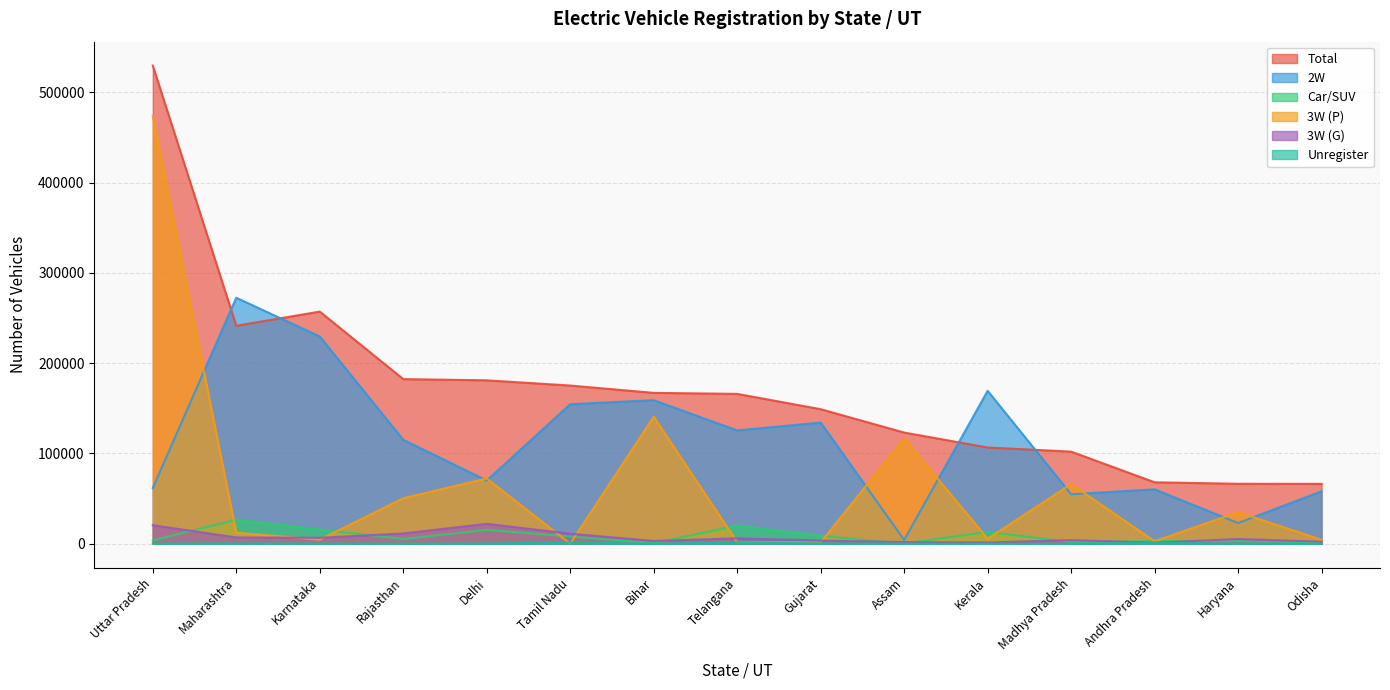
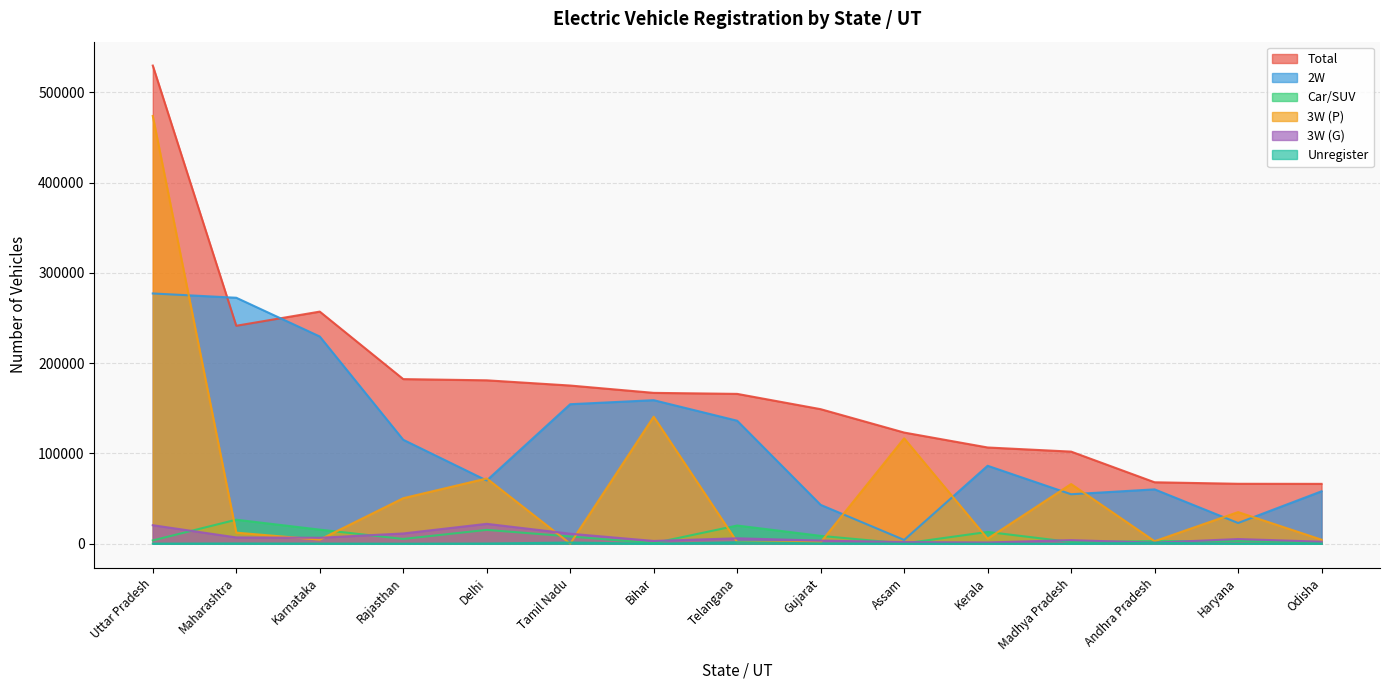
  {
    "Total": {
      "Uttar Pradesh": 530000,
      "Maharashtra": 240000,
      "Karnataka": 260000,
      "Rajasthan": 180000,
      "Delhi": 180000,
      "Tamil Nadu": 180000,
      "Bihar": 170000,
      "Telangana": 170000,
      "Gujarat": 150000,
      "Assam": 120000,
      "Kerala": 110000,
      "Madhya Pradesh": 100000,
      "Andhra Pradesh": 70000,
      "Haryana": 70000,
      "Odisha": 70000
    },
    "2W": {
-     "Uttar Pradesh": 60000,
+     "Uttar Pradesh": 280000,
      "Maharashtra": 270000,
      "Karnataka": 230000,
      "Rajasthan": 120000,
      "Tamil Nadu": 150000,
      "Bihar": 160000,
-     "Telangana": 130000,
-     "Gujarat": 130000,
-     "Kerala": 170000,
+     "Telangana": 140000,
+     "Gujarat": 40000,
+     "Kerala": 90000,
      "Madhya Pradesh": 50000,
      "Andhra Pradesh": 60000,
      "Haryana": 20000,
      "Odisha": 60000
    },
    "3W (P)": {
      "Uttar Pradesh": 470000,
      "Maharashtra": 10000,
      "Rajasthan": 50000,
      "Bihar": 140000,
      "Assam": 120000,
      "Kerala": 10000,
      "Madhya Pradesh": 70000,
      "Haryana": 40000
    },
    "3W (G)": {
      "Uttar Pradesh": 20000,
      "Maharashtra": 10000,
      "Rajasthan": 10000,
      "Delhi": 20000,
      "Tamil Nadu": 10000,
      "Telangana": 10000
    }
  }
